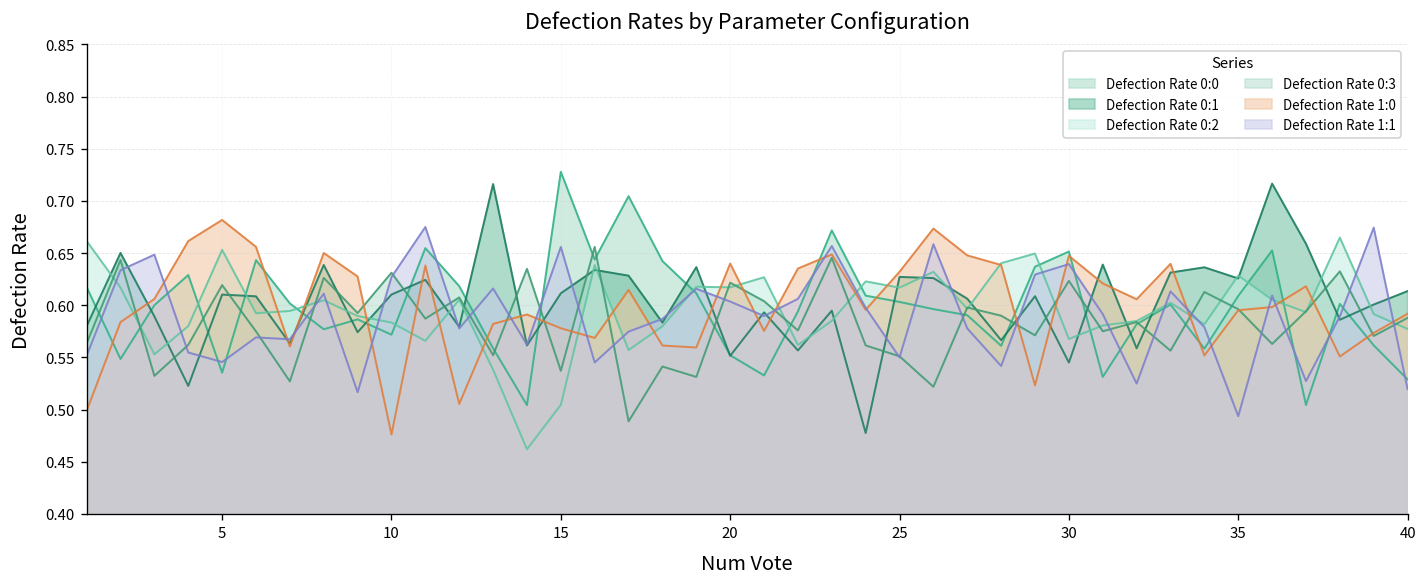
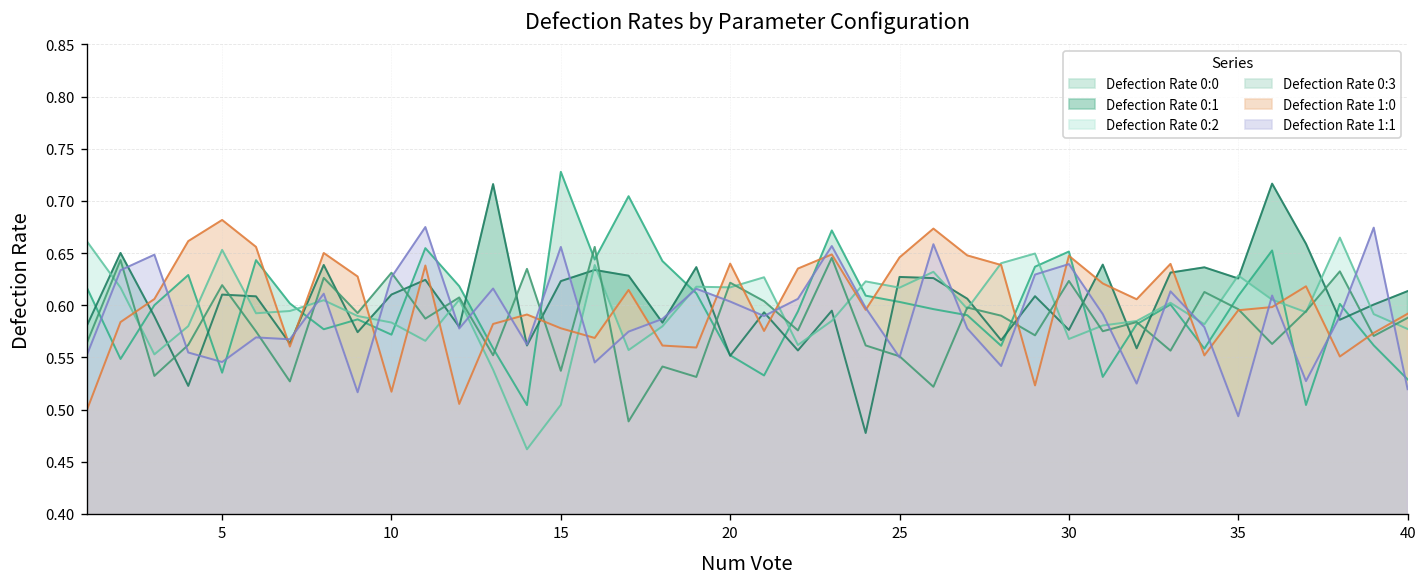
  {
    "Defection Rate 0:1": {
      "5": 0.61,
      "10": 0.61,
-     "15": 0.61,
+     "15": 0.62,
      "25": 0.63,
-     "30": 0.55,
+     "30": 0.58,
      "40": 0.61
    },
    "Defection Rate 1:0": {
      "5": 0.68,
-     "10": 0.48,
+     "10": 0.52,
      "15": 0.58,
      "20": 0.64,
-     "25": 0.63,
+     "25": 0.65,
      "30": 0.65,
      "40": 0.59
    }
  }
